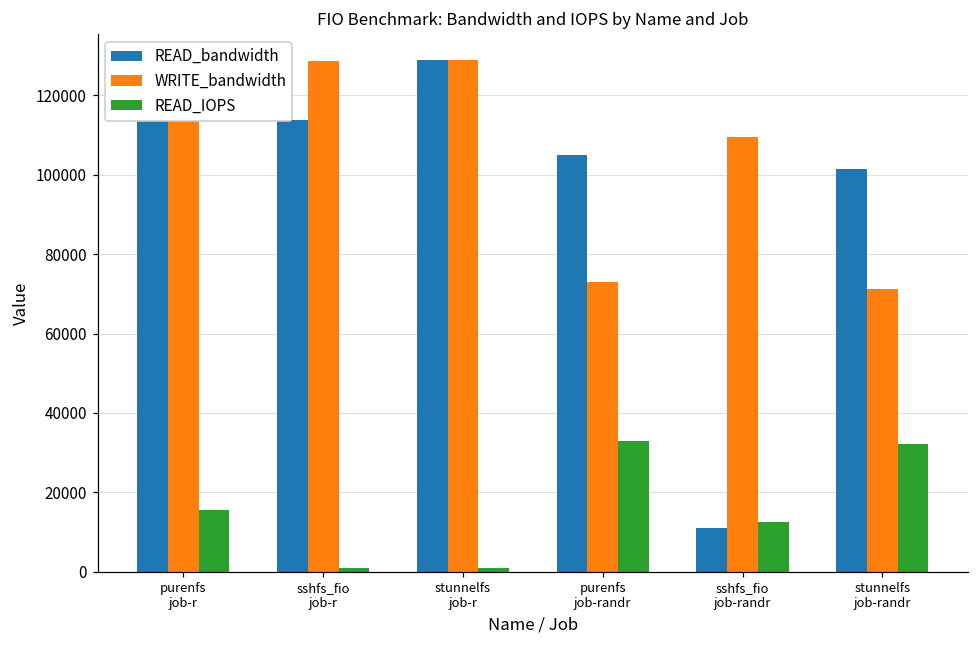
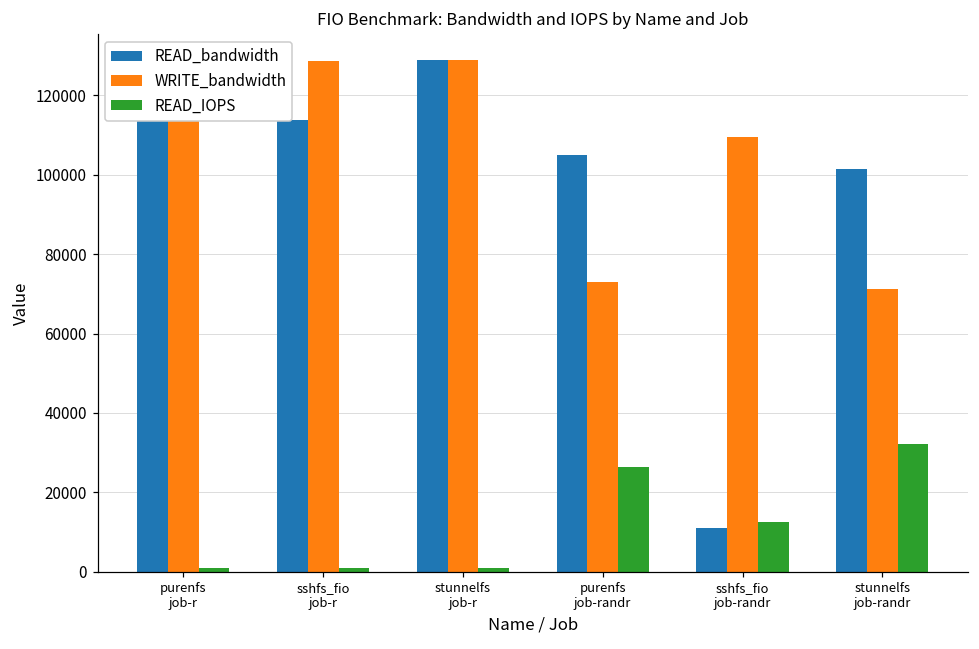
  {
    "READ_bandwidth": {
      "sshfs_fio job-r": 114000,
      "stunnelfs job-r": 129000,
      "purenfs job-randr": 105000,
      "sshfs_fio job-randr": 11000,
      "stunnelfs job-randr": 102000
    },
    "WRITE_bandwidth": {
      "sshfs_fio job-r": 129000,
      "stunnelfs job-r": 129000,
      "purenfs job-randr": 73000,
      "sshfs_fio job-randr": 110000,
      "stunnelfs job-randr": 71000
    },
    "READ_IOPS": {
-     "purenfs job-r": 15000,
+     "purenfs job-r": 1000,
      "sshfs_fio job-r": 1000,
      "stunnelfs job-r": 1000,
-     "purenfs job-randr": 33000,
+     "purenfs job-randr": 26000,
      "sshfs_fio job-randr": 13000,
      "stunnelfs job-randr": 32000
    }
  }
